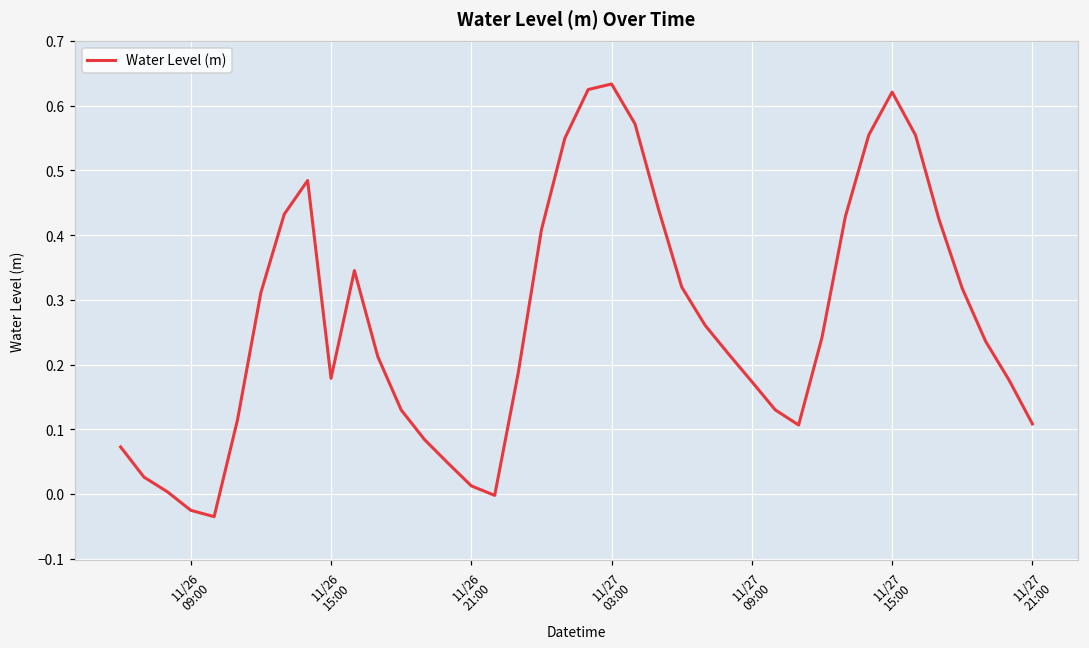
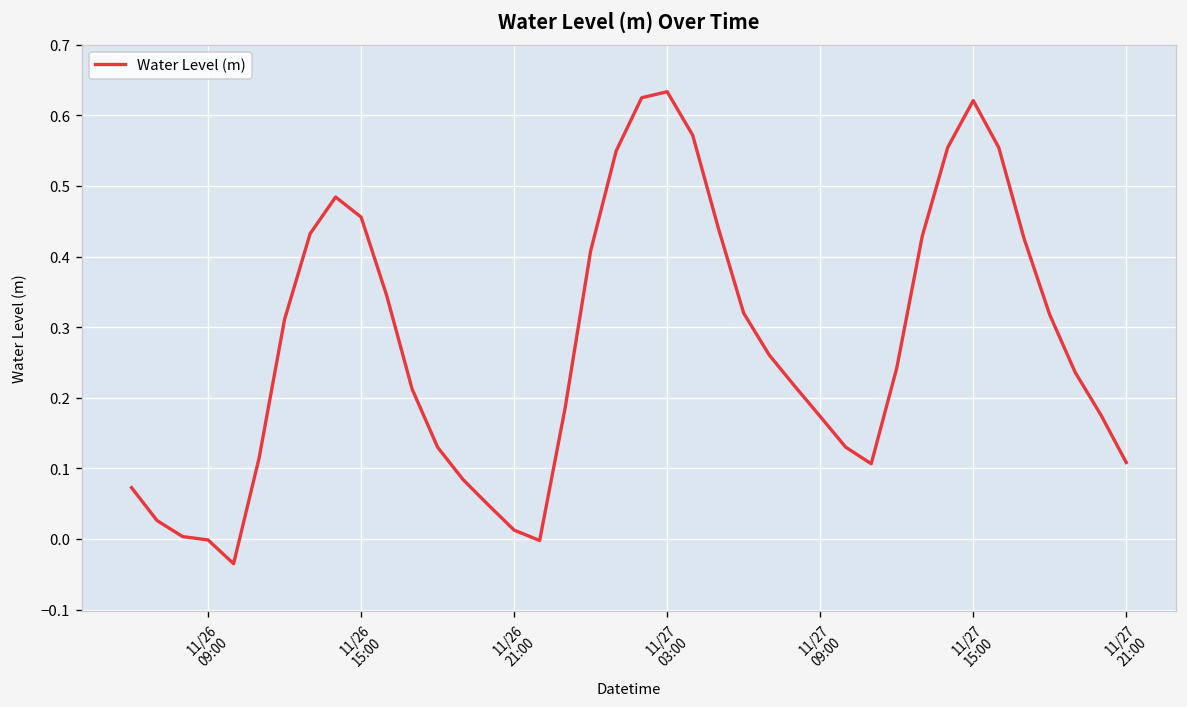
  {
-   "11/26 09:00": -0.03,
-   "11/26 15:00": 0.18,
+   "11/26 09:00": 0.00,
+   "11/26 15:00": 0.46,
    "11/26 21:00": 0.01,
    "11/27 03:00": 0.63,
    "11/27 09:00": 0.17,
    "11/27 15:00": 0.62,
    "11/27 21:00": 0.11
  }
